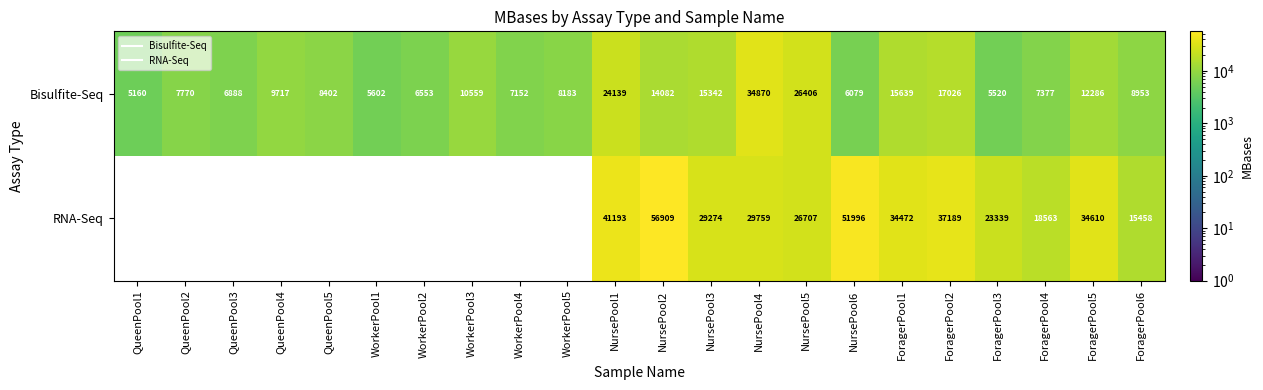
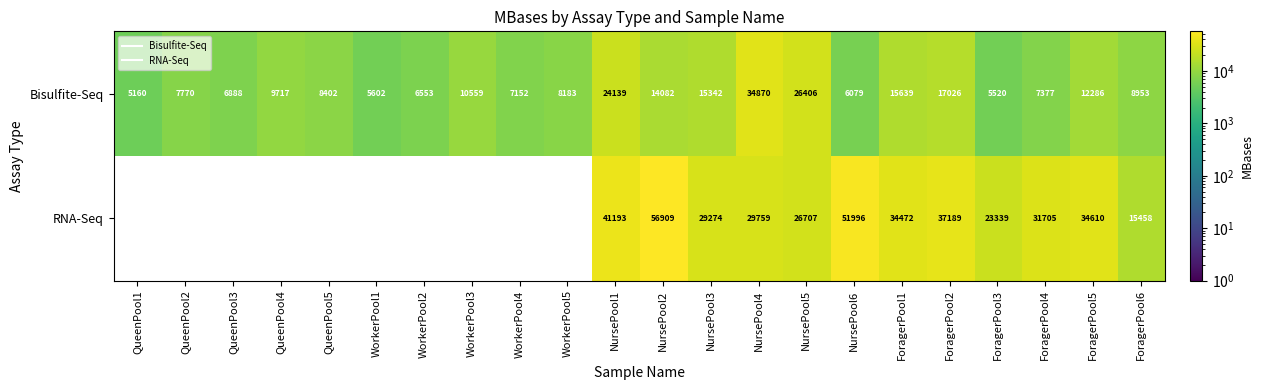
  {
    "Bisulfite-Seq": {
      "QueenPool1": 5160,
      "QueenPool2": 7770,
      "QueenPool3": 6888,
      "QueenPool4": 9717,
      "QueenPool5": 8402,
      "WorkerPool1": 5602,
      "WorkerPool2": 6553,
      "WorkerPool3": 10559,
      "WorkerPool4": 7152,
      "WorkerPool5": 8183,
      "NursePool1": 24139,
      "NursePool2": 14082,
      "NursePool3": 15342,
      "NursePool4": 34870,
      "NursePool5": 26406,
      "NursePool6": 6079,
      "ForagerPool1": 15639,
      "ForagerPool2": 17026,
      "ForagerPool3": 5520,
      "ForagerPool4": 7377,
      "ForagerPool5": 12286,
      "ForagerPool6": 8953
    },
    "RNA-Seq": {
      "NursePool1": 41193,
      "NursePool2": 56909,
      "NursePool3": 29274,
      "NursePool4": 29759,
      "NursePool5": 26707,
      "NursePool6": 51996,
      "ForagerPool1": 34472,
      "ForagerPool2": 37189,
      "ForagerPool3": 23339,
-     "ForagerPool4": 18563,
+     "ForagerPool4": 31705,
      "ForagerPool5": 34610,
      "ForagerPool6": 15458
    }
  }
